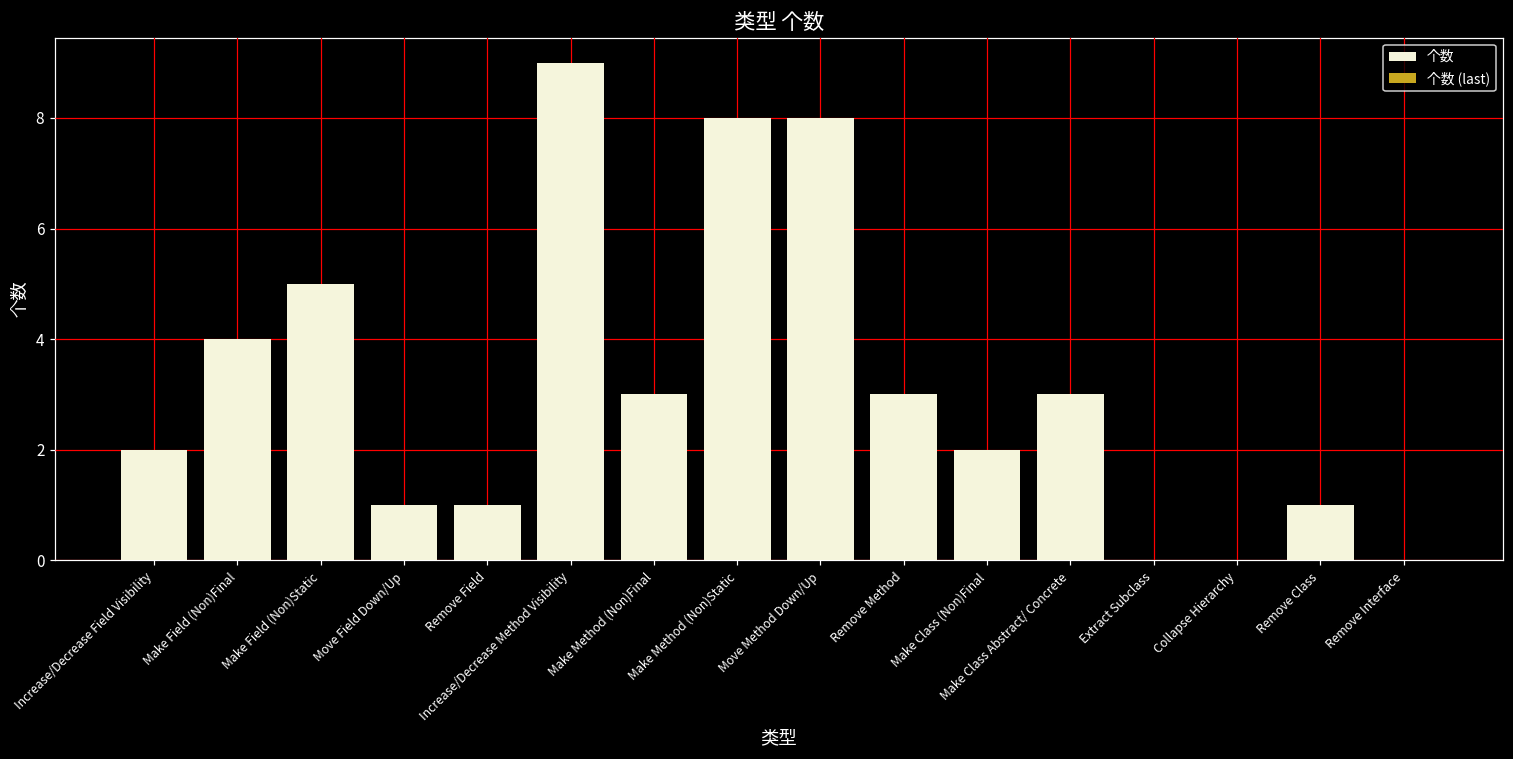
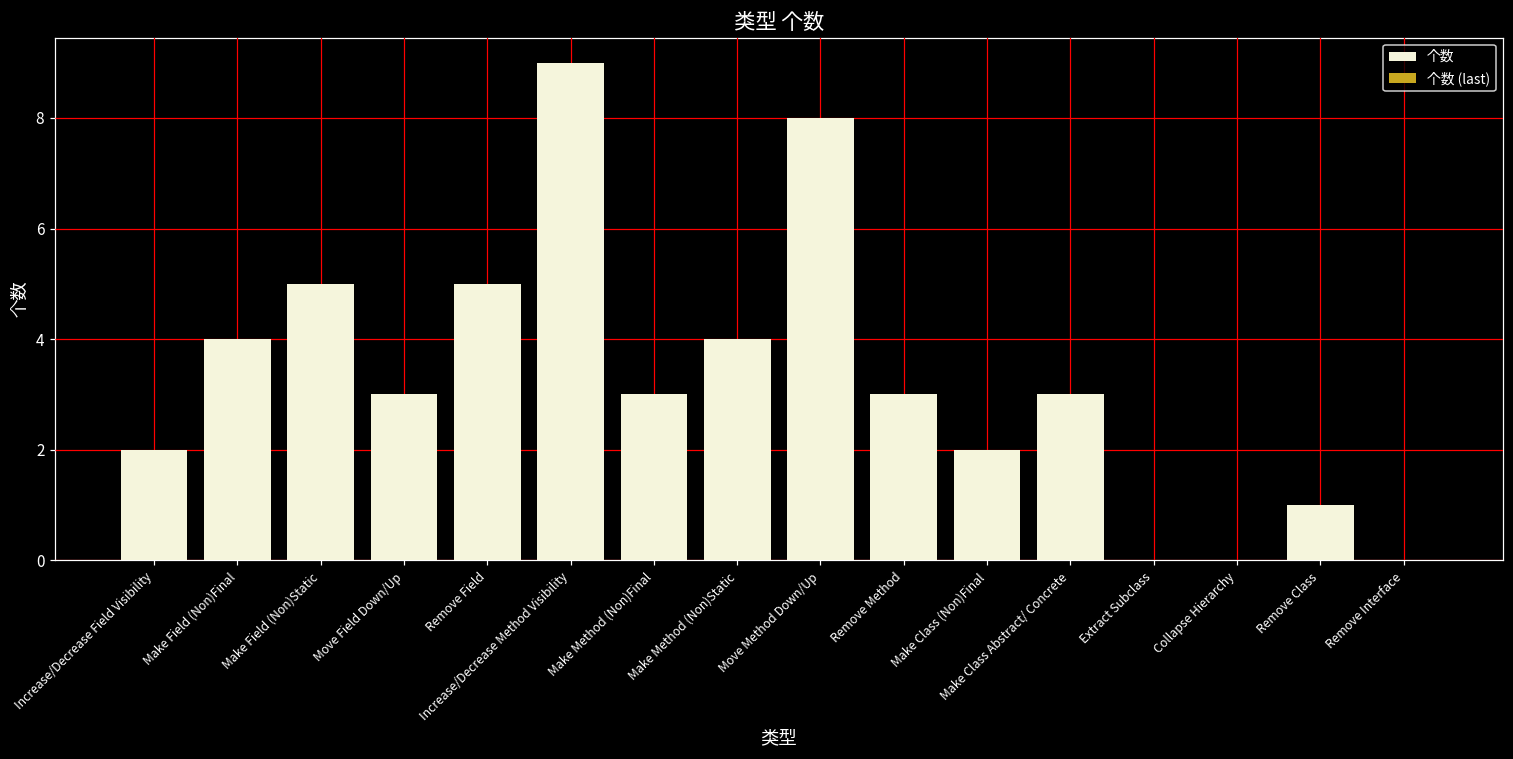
  {
    "个数": {
      "Increase/Decrease Field Visibility": 2,
      "Make Field (Non)Final": 4,
      "Make Field (Non)Static": 5,
-     "Move Field Down/Up": 1,
-     "Remove Field": 1,
+     "Move Field Down/Up": 3,
+     "Remove Field": 5,
      "Increase/Decrease Method Visibility": 9,
      "Make Method (Non)Final": 3,
-     "Make Method (Non)Static": 8,
+     "Make Method (Non)Static": 4,
      "Move Method Down/Up": 8,
      "Remove Method": 3,
      "Make Class (Non)Final": 2,
      "Make Class Abstract/ Concrete": 3,
      "Extract Subclass": 0,
      "Collapse Hierarchy": 0,
      "Remove Class": 1
    },
    "个数 (last)": {
      "Remove Interface": 0
    }
  }
